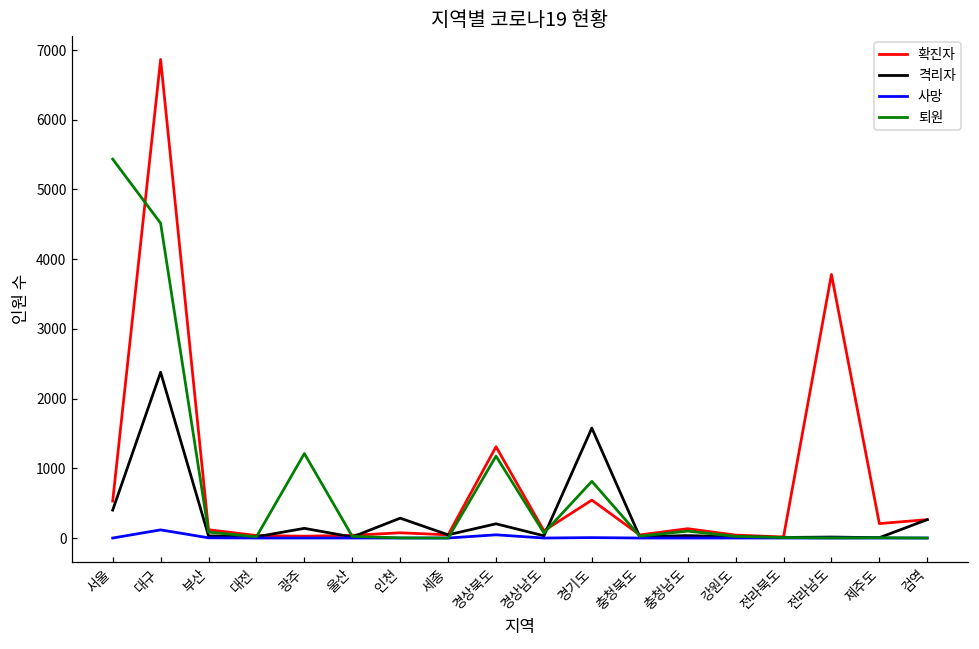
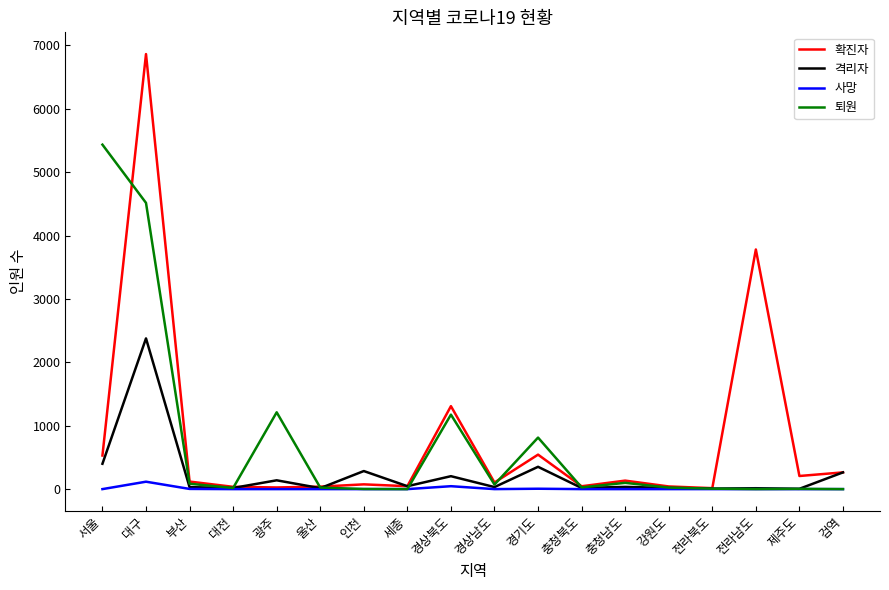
  {
    "확진자": {
      "서울": 500,
      "대구": 6900,
      "인천": 100,
      "경상북도": 1300,
      "경기도": 500,
      "전라남도": 3800,
      "제주도": 200
    },
    "격리자": {
      "서울": 400,
      "대구": 2400,
      "광주": 100,
      "인천": 300,
      "경상북도": 200,
-     "경기도": 1600
+     "경기도": 400
    },
    "사망": {
      "서울": 0,
      "대구": 100,
      "경상북도": 0,
      "경기도": 0
    },
    "퇴원": {
      "서울": 5400,
      "대구": 4500,
      "광주": 1200,
      "경상북도": 1200,
      "경기도": 800
    }
  }
